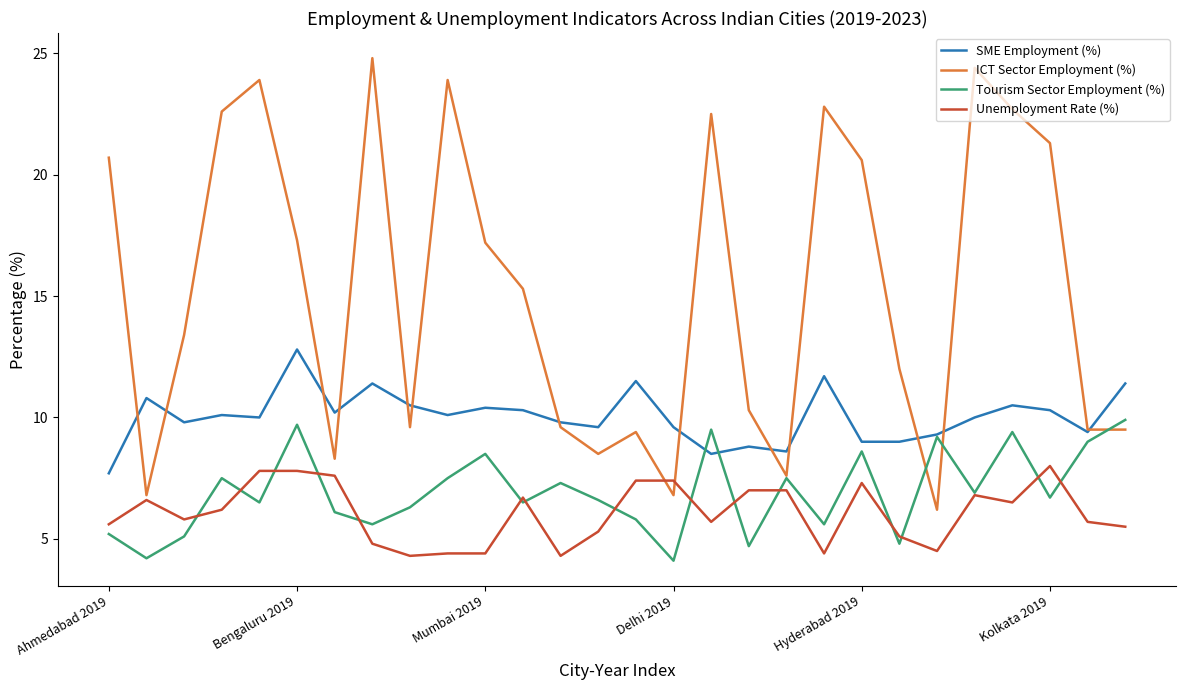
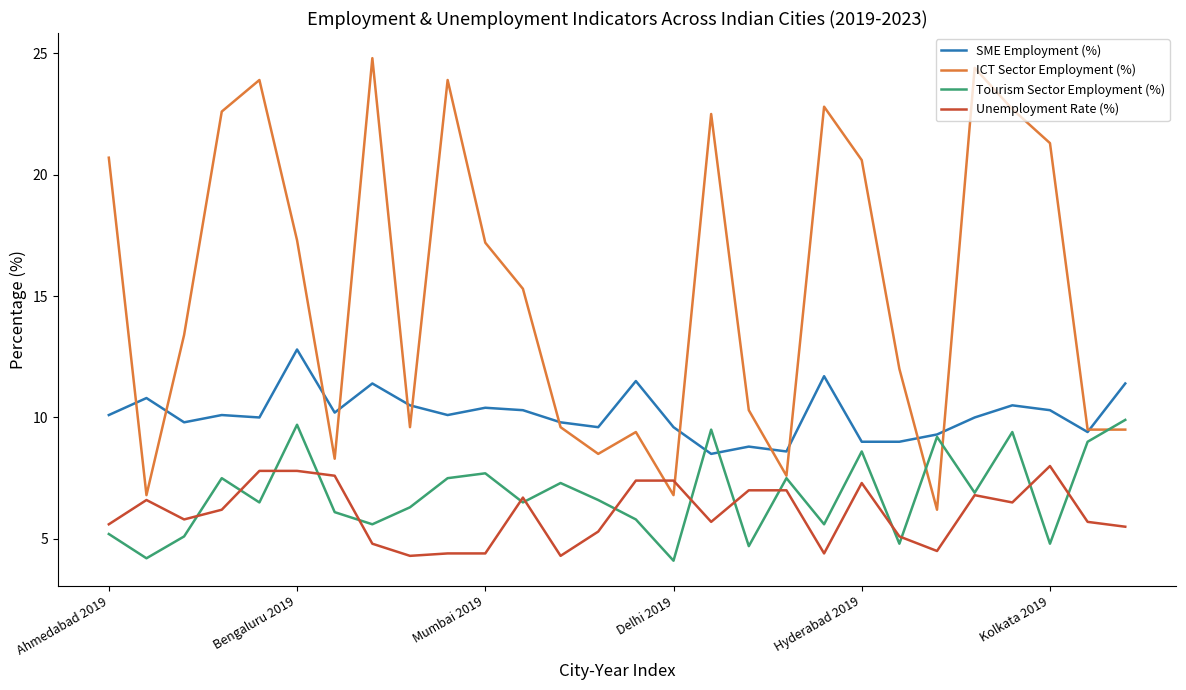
  {
    "SME Employment (%)": {
-     "Ahmedabad 2019": 7.7,
+     "Ahmedabad 2019": 10.1,
      "Bengaluru 2019": 12.8,
      "Mumbai 2019": 10.4,
      "Delhi 2019": 9.6,
      "Hyderabad 2019": 9.0,
      "Kolkata 2019": 10.3
    },
    "Tourism Sector Employment (%)": {
      "Ahmedabad 2019": 5.2,
      "Bengaluru 2019": 9.7,
-     "Mumbai 2019": 8.5,
+     "Mumbai 2019": 7.7,
      "Delhi 2019": 4.1,
      "Hyderabad 2019": 8.6,
-     "Kolkata 2019": 6.7
+     "Kolkata 2019": 4.8
    }
  }
